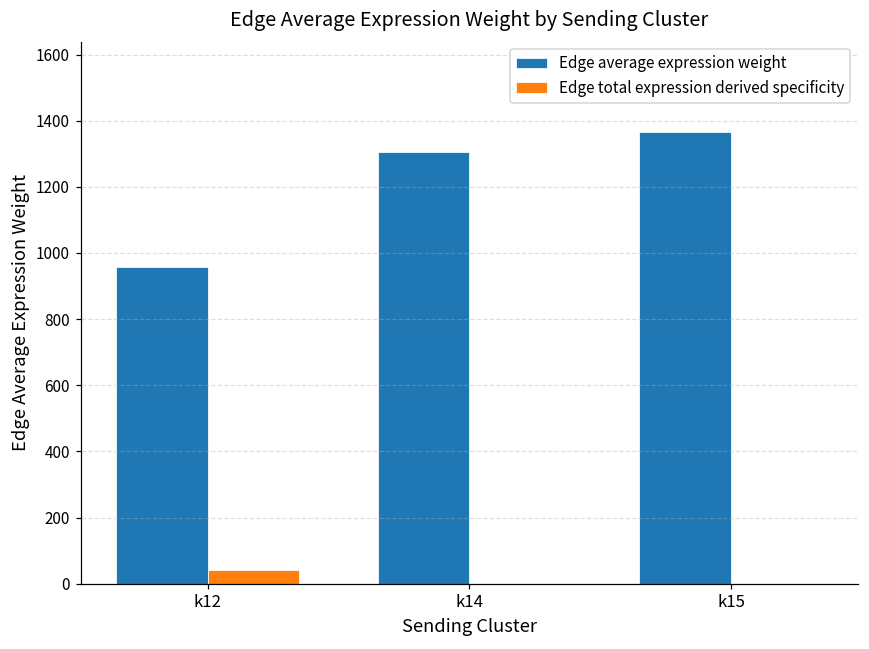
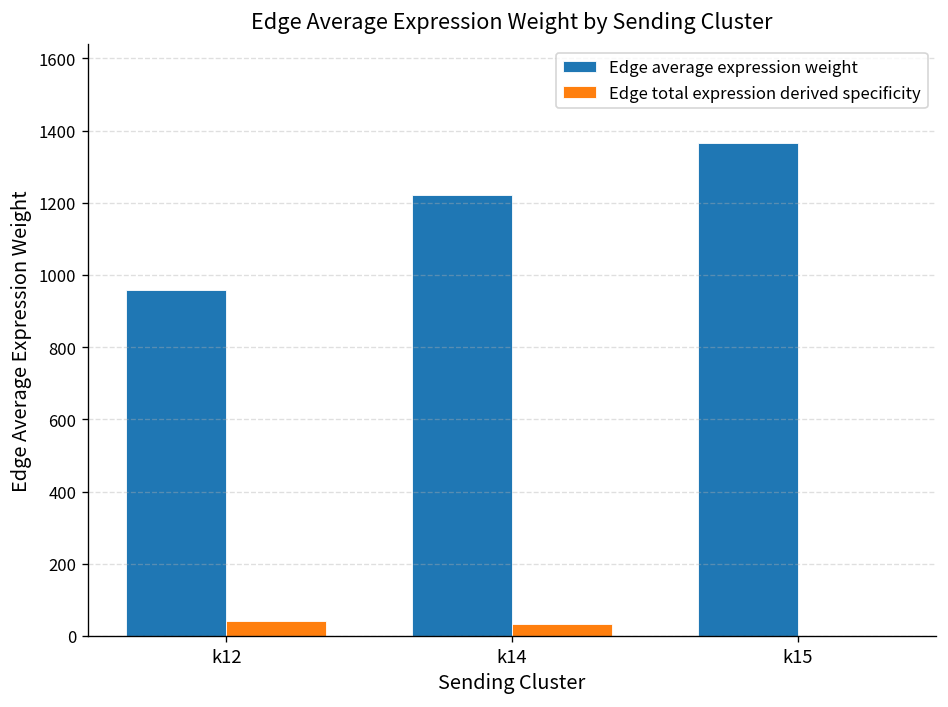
  {
    "Edge average expression weight": {
      "k12": 960,
-     "k14": 1310,
+     "k14": 1220,
      "k15": 1370
    },
    "Edge total expression derived specificity": {
      "k12": 40,
-     "k14": 0
+     "k14": 30
    }
  }
